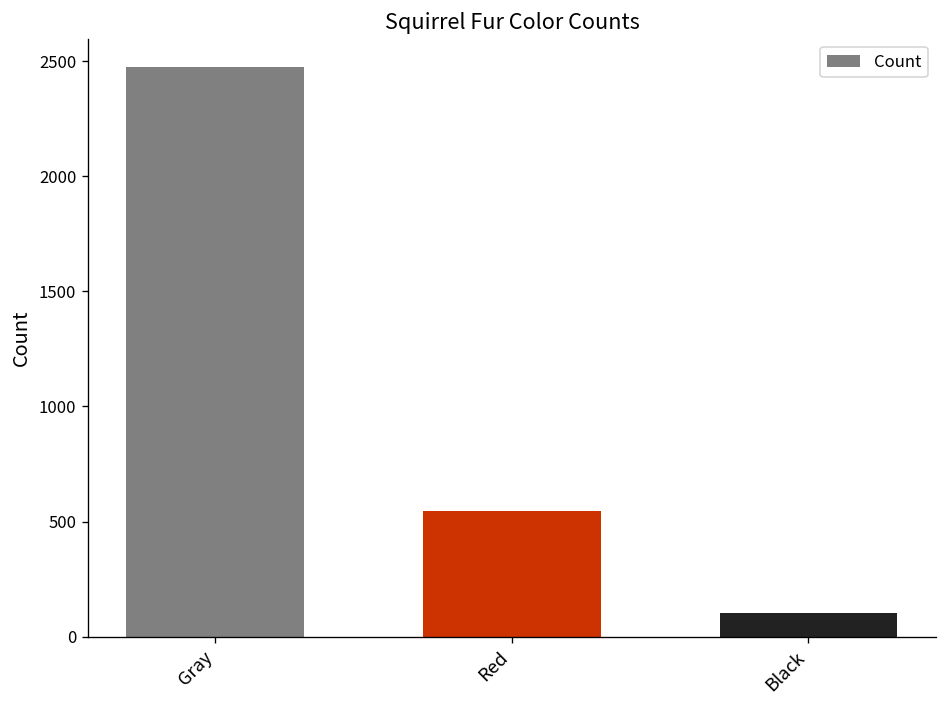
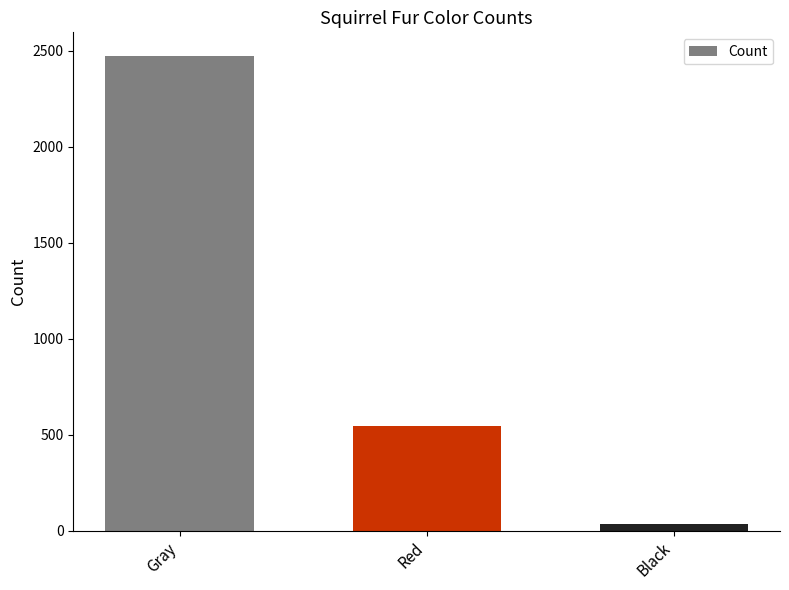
  {
    "Gray": 2470,
    "Red": 550,
-   "Black": 100
+   "Black": 40
  }
